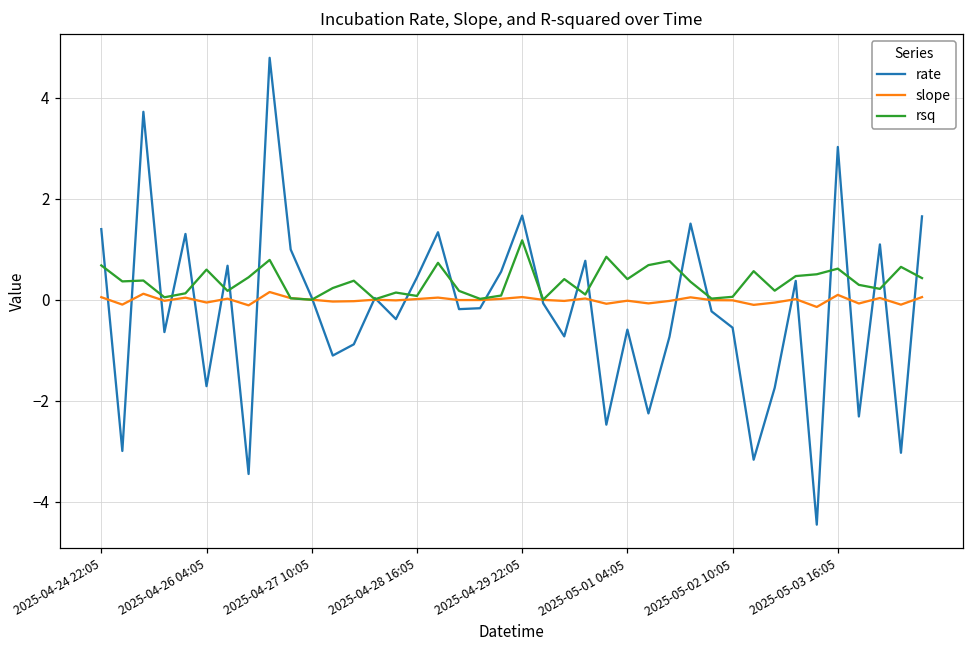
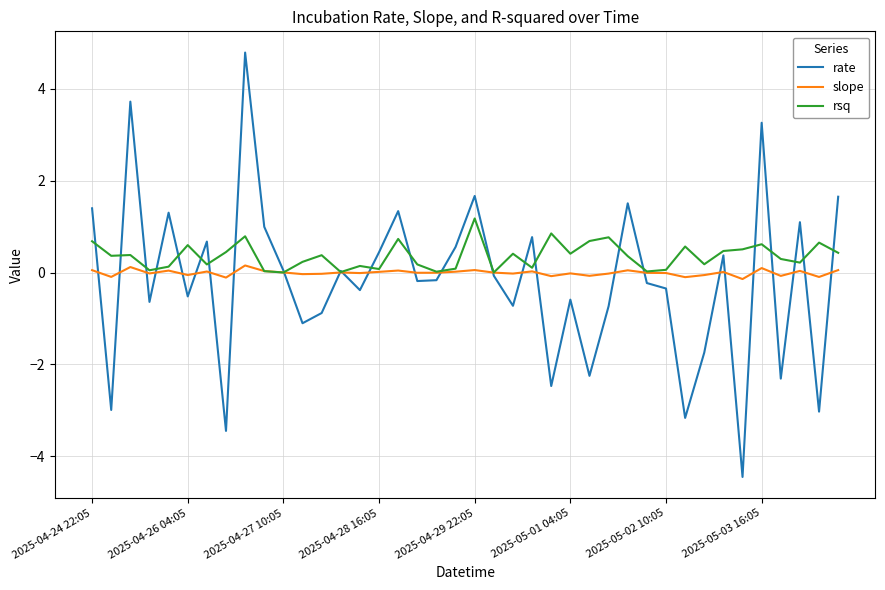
  {
    "rate": {
      "2025-04-24 22:05": 1.4,
-     "2025-04-26 04:05": -1.7,
+     "2025-04-26 04:05": -0.5,
      "2025-04-28 16:05": 0.4,
      "2025-04-29 22:05": 1.7,
      "2025-05-01 04:05": -0.6,
-     "2025-05-02 10:05": -0.6,
-     "2025-05-03 16:05": 3.0
+     "2025-05-02 10:05": -0.3,
+     "2025-05-03 16:05": 3.3
    },
    "slope": {
      "2025-04-24 22:05": 0.1,
      "2025-04-26 04:05": -0.1,
      "2025-04-28 16:05": 0.0,
      "2025-04-29 22:05": 0.1,
      "2025-05-01 04:05": 0.0,
      "2025-05-02 10:05": 0.0,
      "2025-05-03 16:05": 0.1
    },
    "rsq": {
      "2025-04-24 22:05": 0.7,
      "2025-04-26 04:05": 0.6,
      "2025-04-28 16:05": 0.1,
      "2025-04-29 22:05": 1.2,
      "2025-05-01 04:05": 0.4,
      "2025-05-02 10:05": 0.1,
      "2025-05-03 16:05": 0.6
    }
  }
